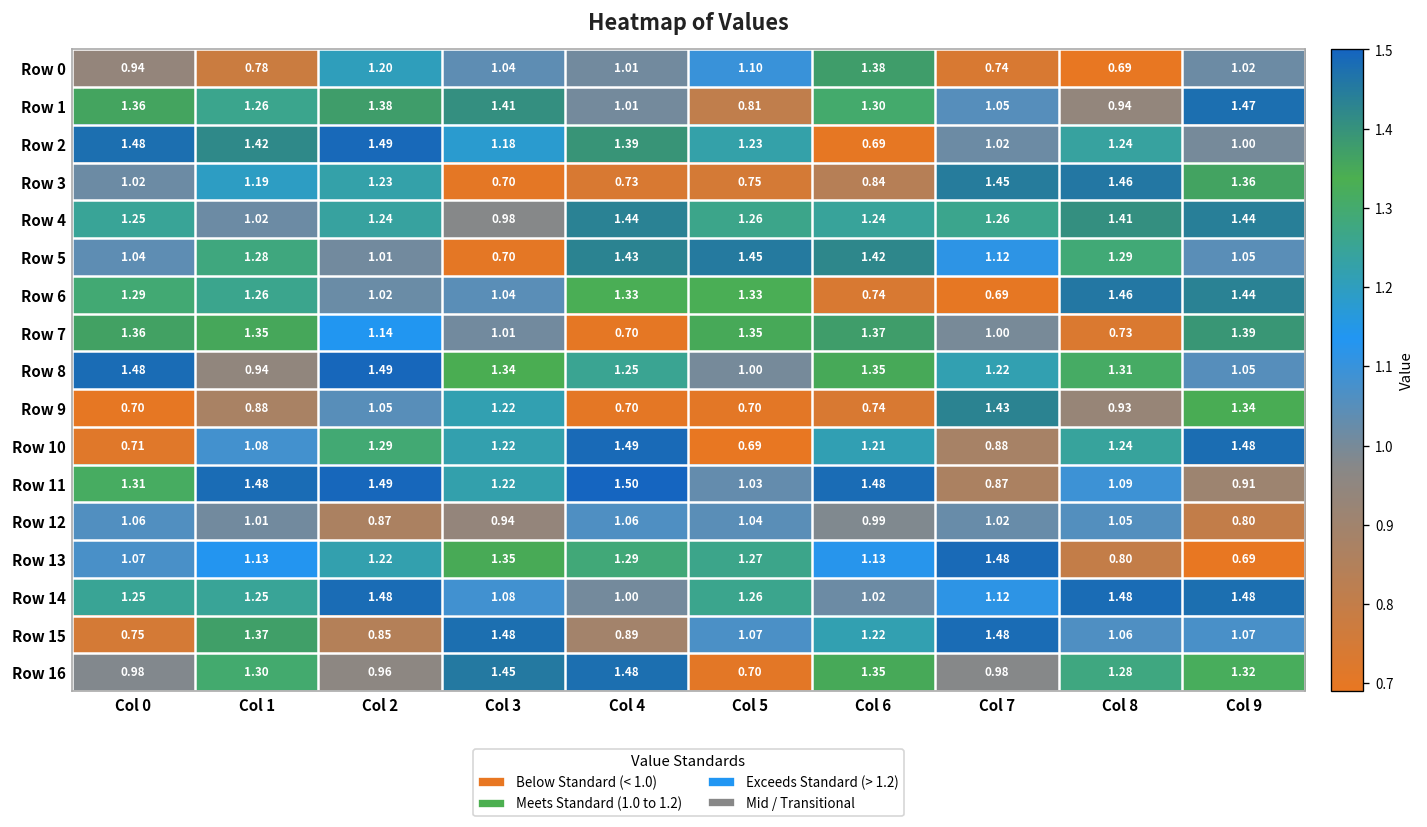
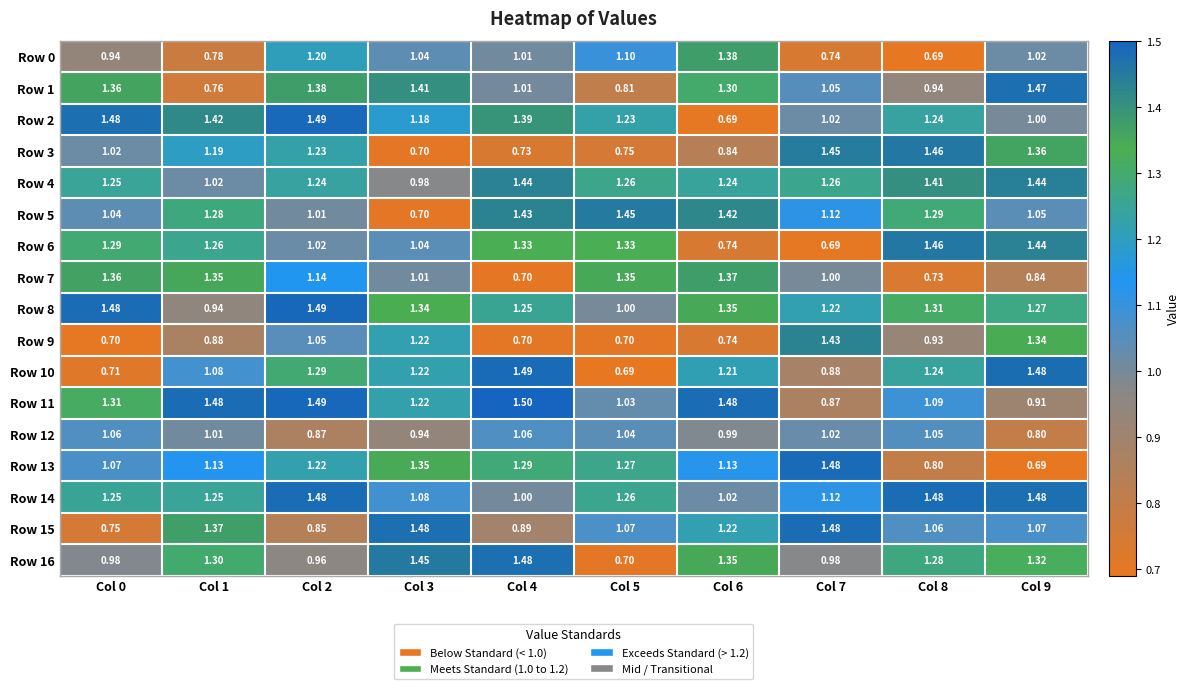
  {
    "Row 0": {
      "Col 0": 0.94,
      "Col 1": 0.78,
      "Col 2": 1.20,
      "Col 3": 1.04,
      "Col 4": 1.01,
      "Col 5": 1.10,
      "Col 6": 1.38,
      "Col 7": 0.74,
      "Col 8": 0.69,
      "Col 9": 1.02
    },
    "Row 1": {
      "Col 0": 1.36,
-     "Col 1": 1.26,
+     "Col 1": 0.76,
      "Col 2": 1.38,
      "Col 3": 1.41,
      "Col 4": 1.01,
      "Col 5": 0.81,
      "Col 6": 1.30,
      "Col 7": 1.05,
      "Col 8": 0.94,
      "Col 9": 1.47
    },
    "Row 2": {
      "Col 0": 1.48,
      "Col 1": 1.42,
      "Col 2": 1.49,
      "Col 3": 1.18,
      "Col 4": 1.39,
      "Col 5": 1.23,
      "Col 6": 0.69,
      "Col 7": 1.02,
      "Col 8": 1.24,
      "Col 9": 1.00
    },
    "Row 3": {
      "Col 0": 1.02,
      "Col 1": 1.19,
      "Col 2": 1.23,
      "Col 3": 0.70,
      "Col 4": 0.73,
      "Col 5": 0.75,
      "Col 6": 0.84,
      "Col 7": 1.45,
      "Col 8": 1.46,
      "Col 9": 1.36
    },
    "Row 4": {
      "Col 0": 1.25,
      "Col 1": 1.02,
      "Col 2": 1.24,
      "Col 3": 0.98,
      "Col 4": 1.44,
      "Col 5": 1.26,
      "Col 6": 1.24,
      "Col 7": 1.26,
      "Col 8": 1.41,
      "Col 9": 1.44
    },
    "Row 5": {
      "Col 0": 1.04,
      "Col 1": 1.28,
      "Col 2": 1.01,
      "Col 3": 0.70,
      "Col 4": 1.43,
      "Col 5": 1.45,
      "Col 6": 1.42,
      "Col 7": 1.12,
      "Col 8": 1.29,
      "Col 9": 1.05
    },
    "Row 6": {
      "Col 0": 1.29,
      "Col 1": 1.26,
      "Col 2": 1.02,
      "Col 3": 1.04,
      "Col 4": 1.33,
      "Col 5": 1.33,
      "Col 6": 0.74,
      "Col 7": 0.69,
      "Col 8": 1.46,
      "Col 9": 1.44
    },
    "Row 7": {
      "Col 0": 1.36,
      "Col 1": 1.35,
      "Col 2": 1.14,
      "Col 3": 1.01,
      "Col 4": 0.70,
      "Col 5": 1.35,
      "Col 6": 1.37,
      "Col 7": 1.00,
      "Col 8": 0.73,
-     "Col 9": 1.39
+     "Col 9": 0.84
    },
    "Row 8": {
      "Col 0": 1.48,
      "Col 1": 0.94,
      "Col 2": 1.49,
      "Col 3": 1.34,
      "Col 4": 1.25,
      "Col 5": 1.00,
      "Col 6": 1.35,
      "Col 7": 1.22,
      "Col 8": 1.31,
-     "Col 9": 1.05
+     "Col 9": 1.27
    },
    "Row 9": {
      "Col 0": 0.70,
      "Col 1": 0.88,
      "Col 2": 1.05,
      "Col 3": 1.22,
      "Col 4": 0.70,
      "Col 5": 0.70,
      "Col 6": 0.74,
      "Col 7": 1.43,
      "Col 8": 0.93,
      "Col 9": 1.34
    },
    "Row 10": {
      "Col 0": 0.71,
      "Col 1": 1.08,
      "Col 2": 1.29,
      "Col 3": 1.22,
      "Col 4": 1.49,
      "Col 5": 0.69,
      "Col 6": 1.21,
      "Col 7": 0.88,
      "Col 8": 1.24,
      "Col 9": 1.48
    },
    "Row 11": {
      "Col 0": 1.31,
      "Col 1": 1.48,
      "Col 2": 1.49,
      "Col 3": 1.22,
      "Col 4": 1.50,
      "Col 5": 1.03,
      "Col 6": 1.48,
      "Col 7": 0.87,
      "Col 8": 1.09,
      "Col 9": 0.91
    },
    "Row 12": {
      "Col 0": 1.06,
      "Col 1": 1.01,
      "Col 2": 0.87,
      "Col 3": 0.94,
      "Col 4": 1.06,
      "Col 5": 1.04,
      "Col 6": 0.99,
      "Col 7": 1.02,
      "Col 8": 1.05,
      "Col 9": 0.80
    },
    "Row 13": {
      "Col 0": 1.07,
      "Col 1": 1.13,
      "Col 2": 1.22,
      "Col 3": 1.35,
      "Col 4": 1.29,
      "Col 5": 1.27,
      "Col 6": 1.13,
      "Col 7": 1.48,
      "Col 8": 0.80,
      "Col 9": 0.69
    },
    "Row 14": {
      "Col 0": 1.25,
      "Col 1": 1.25,
      "Col 2": 1.48,
      "Col 3": 1.08,
      "Col 4": 1.00,
      "Col 5": 1.26,
      "Col 6": 1.02,
      "Col 7": 1.12,
      "Col 8": 1.48,
      "Col 9": 1.48
    },
    "Row 15": {
      "Col 0": 0.75,
      "Col 1": 1.37,
      "Col 2": 0.85,
      "Col 3": 1.48,
      "Col 4": 0.89,
      "Col 5": 1.07,
      "Col 6": 1.22,
      "Col 7": 1.48,
      "Col 8": 1.06,
      "Col 9": 1.07
    },
    "Row 16": {
      "Col 0": 0.98,
      "Col 1": 1.30,
      "Col 2": 0.96,
      "Col 3": 1.45,
      "Col 4": 1.48,
      "Col 5": 0.70,
      "Col 6": 1.35,
      "Col 7": 0.98,
      "Col 8": 1.28,
      "Col 9": 1.32
    }
  }
